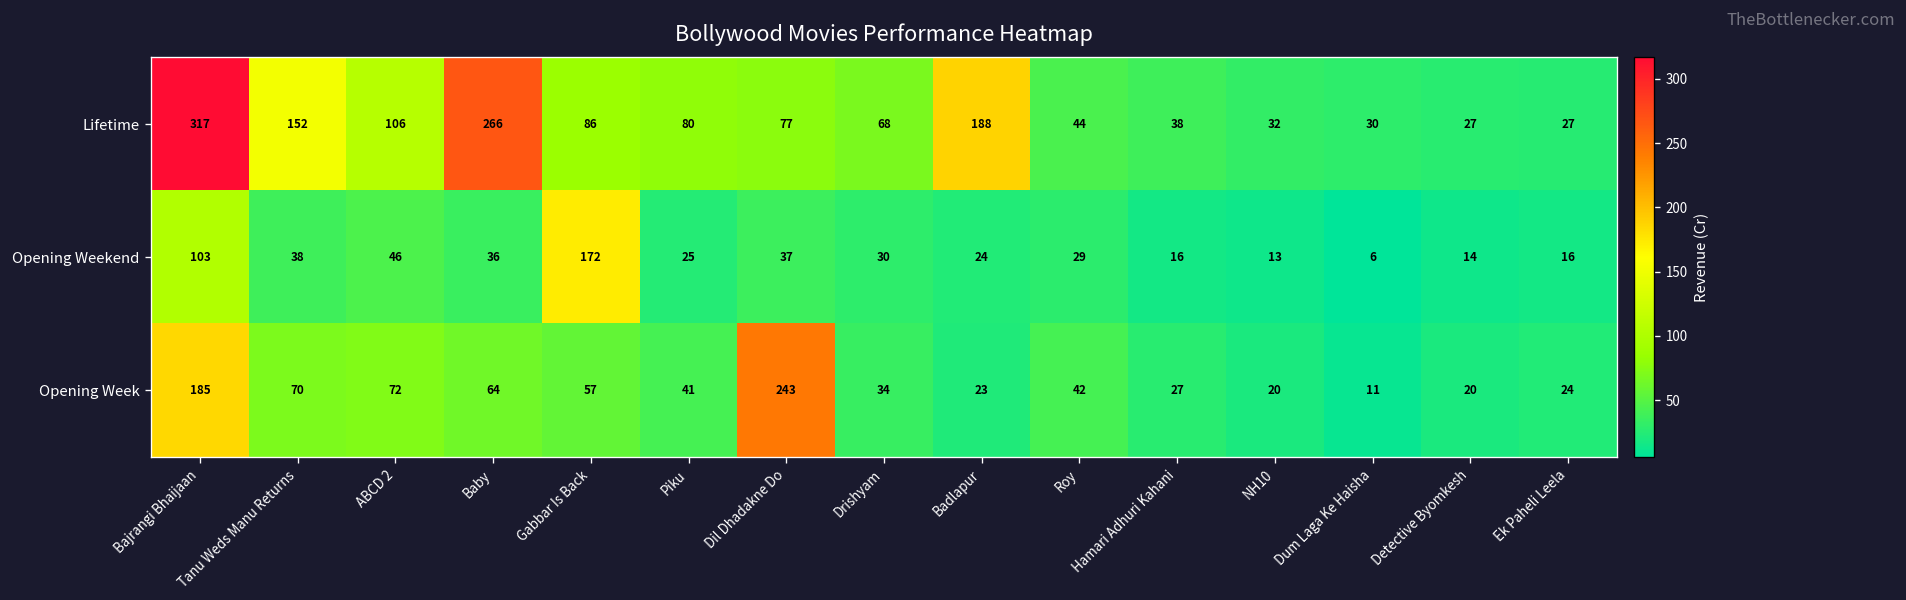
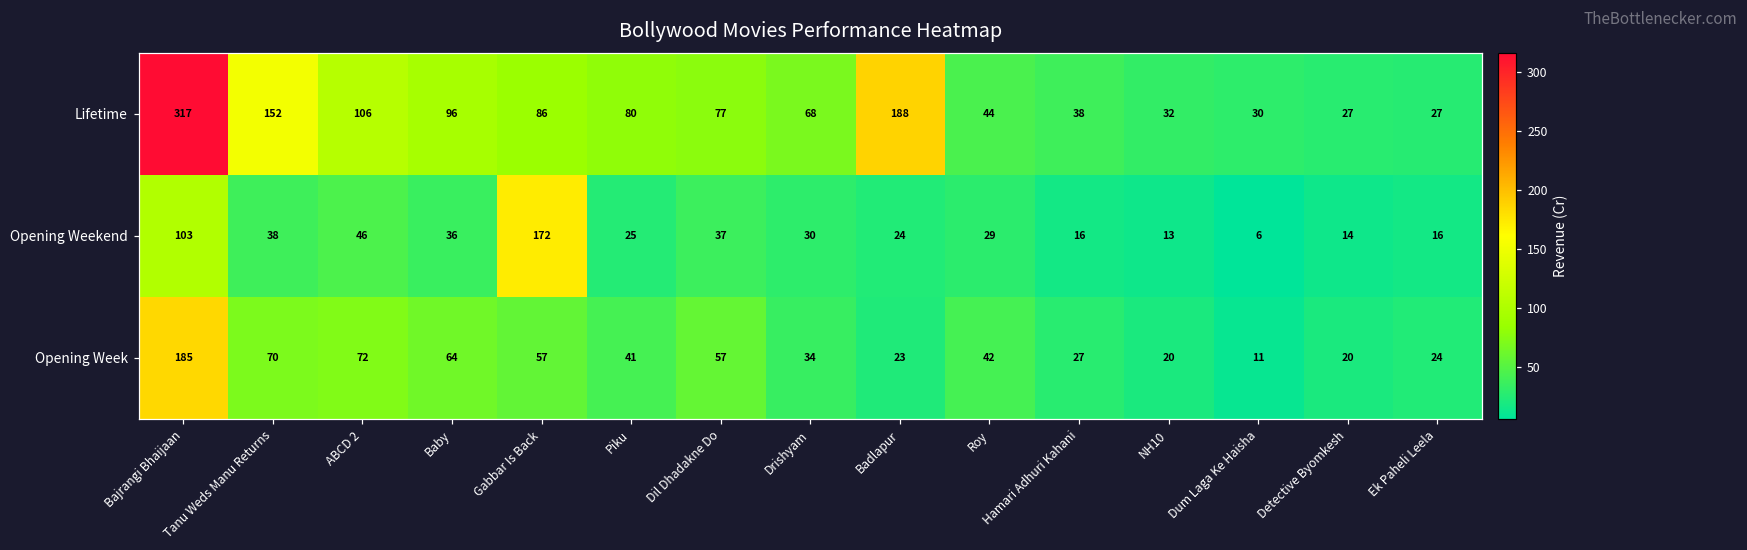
  {
    "Lifetime": {
      "Bajrangi Bhaijaan": 317,
      "Tanu Weds Manu Returns": 152,
      "ABCD 2": 106,
-     "Baby": 266,
+     "Baby": 96,
      "Gabbar Is Back": 86,
      "Piku": 80,
      "Dil Dhadakne Do": 77,
      "Drishyam": 68,
      "Badlapur": 188,
      "Roy": 44,
      "Hamari Adhuri Kahani": 38,
      "NH10": 32,
      "Dum Laga Ke Haisha": 30,
      "Detective Byomkesh": 27,
      "Ek Paheli Leela": 27
    },
    "Opening Weekend": {
      "Bajrangi Bhaijaan": 103,
      "Tanu Weds Manu Returns": 38,
      "ABCD 2": 46,
      "Baby": 36,
      "Gabbar Is Back": 172,
      "Piku": 25,
      "Dil Dhadakne Do": 37,
      "Drishyam": 30,
      "Badlapur": 24,
      "Roy": 29,
      "Hamari Adhuri Kahani": 16,
      "NH10": 13,
      "Dum Laga Ke Haisha": 6,
      "Detective Byomkesh": 14,
      "Ek Paheli Leela": 16
    },
    "Opening Week": {
      "Bajrangi Bhaijaan": 185,
      "Tanu Weds Manu Returns": 70,
      "ABCD 2": 72,
      "Baby": 64,
      "Gabbar Is Back": 57,
      "Piku": 41,
-     "Dil Dhadakne Do": 243,
+     "Dil Dhadakne Do": 57,
      "Drishyam": 34,
      "Badlapur": 23,
      "Roy": 42,
      "Hamari Adhuri Kahani": 27,
      "NH10": 20,
      "Dum Laga Ke Haisha": 11,
      "Detective Byomkesh": 20,
      "Ek Paheli Leela": 24
    }
  }
